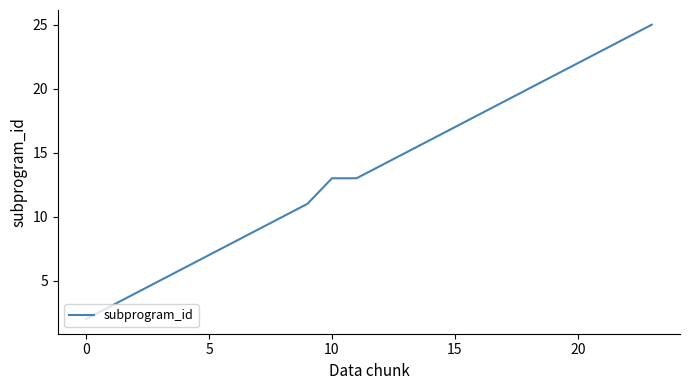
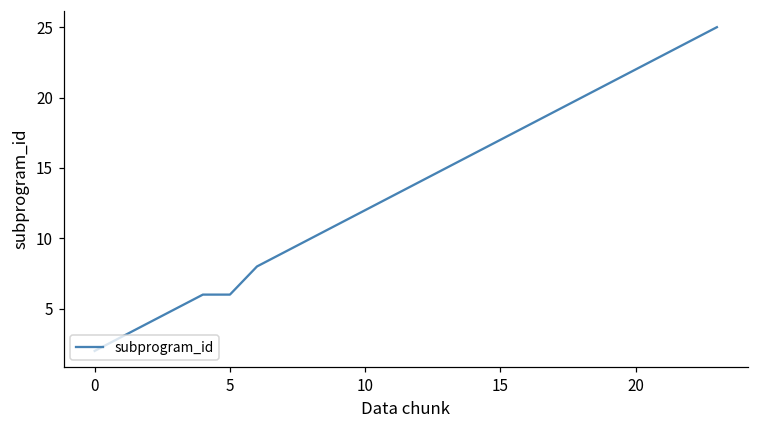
  {
-   "5": 7,
-   "10": 13,
+   "5": 6,
+   "10": 12,
    "15": 17,
    "20": 22
  }
